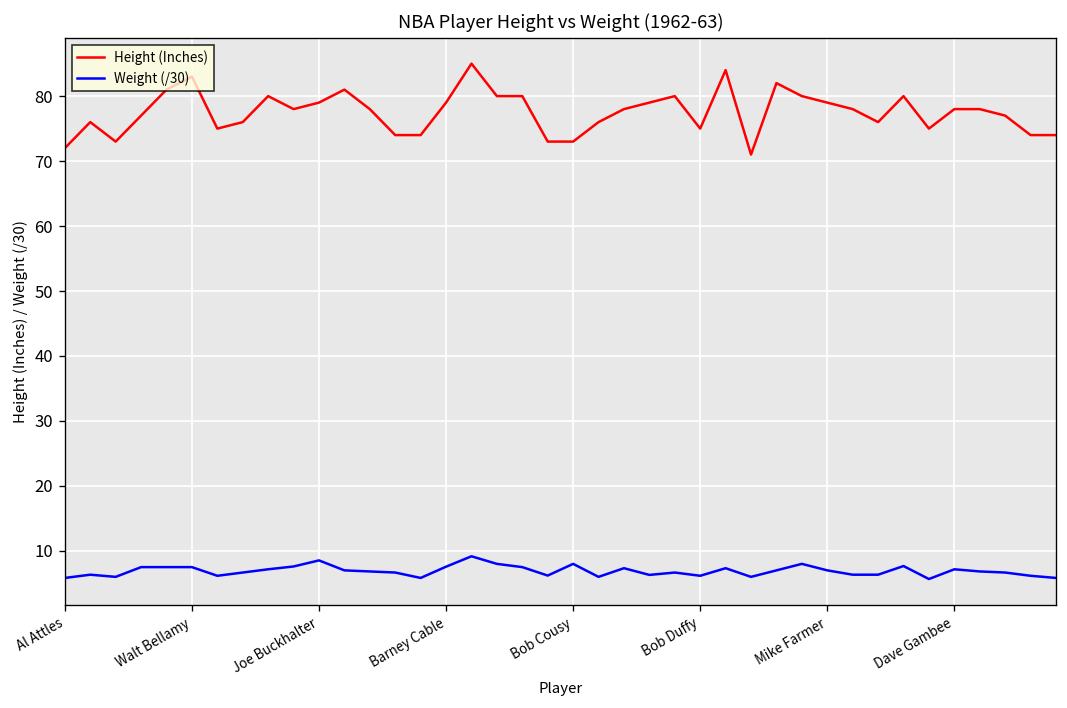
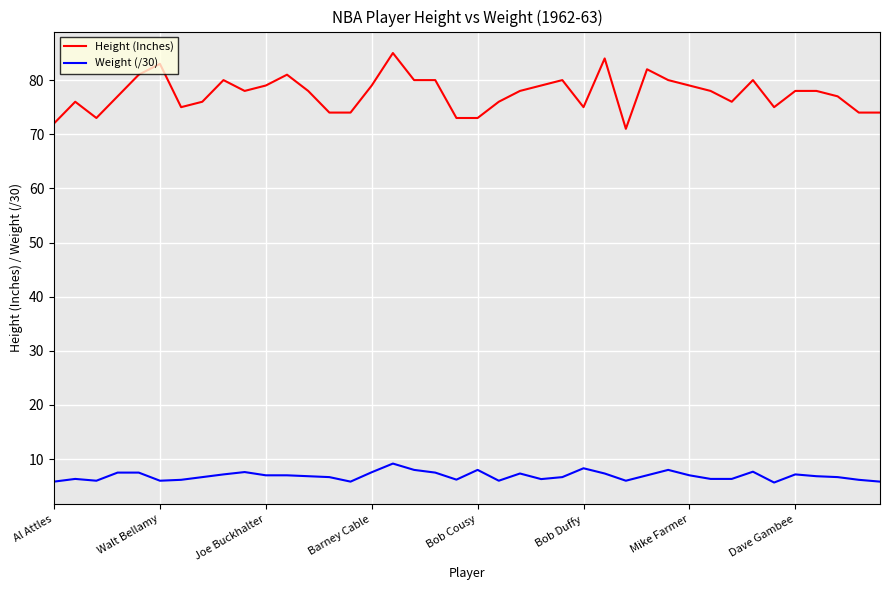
  {
    "Height (Inches)": {
      "Al Attles": 72,
      "Joe Buckhalter": 79,
      "Barney Cable": 79,
      "Bob Cousy": 73,
      "Bob Duffy": 75,
      "Mike Farmer": 79,
      "Dave Gambee": 78
    },
    "Weight (/30)": {
      "Al Attles": 6,
-     "Walt Bellamy": 8,
-     "Joe Buckhalter": 9,
+     "Walt Bellamy": 6,
+     "Joe Buckhalter": 7,
      "Barney Cable": 8,
      "Bob Cousy": 8,
-     "Bob Duffy": 6,
+     "Bob Duffy": 8,
      "Mike Farmer": 7,
      "Dave Gambee": 7
    }
  }
